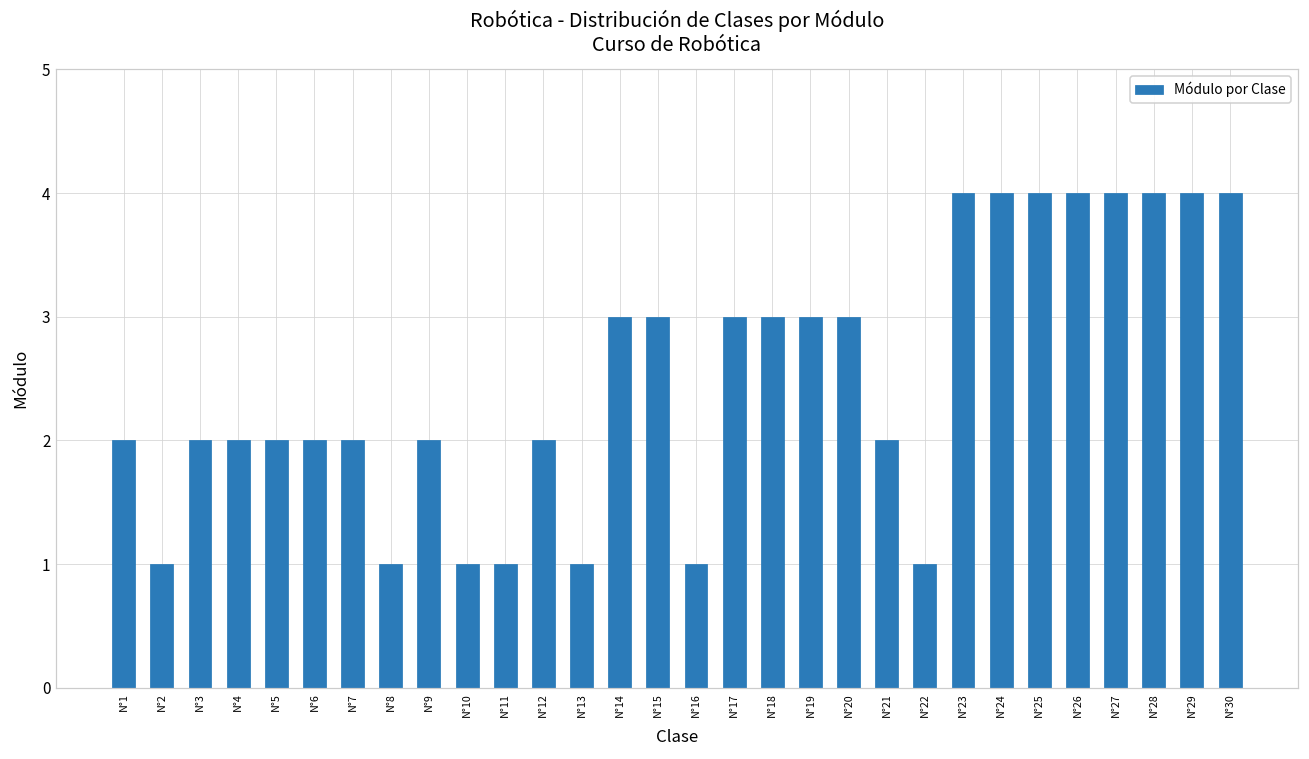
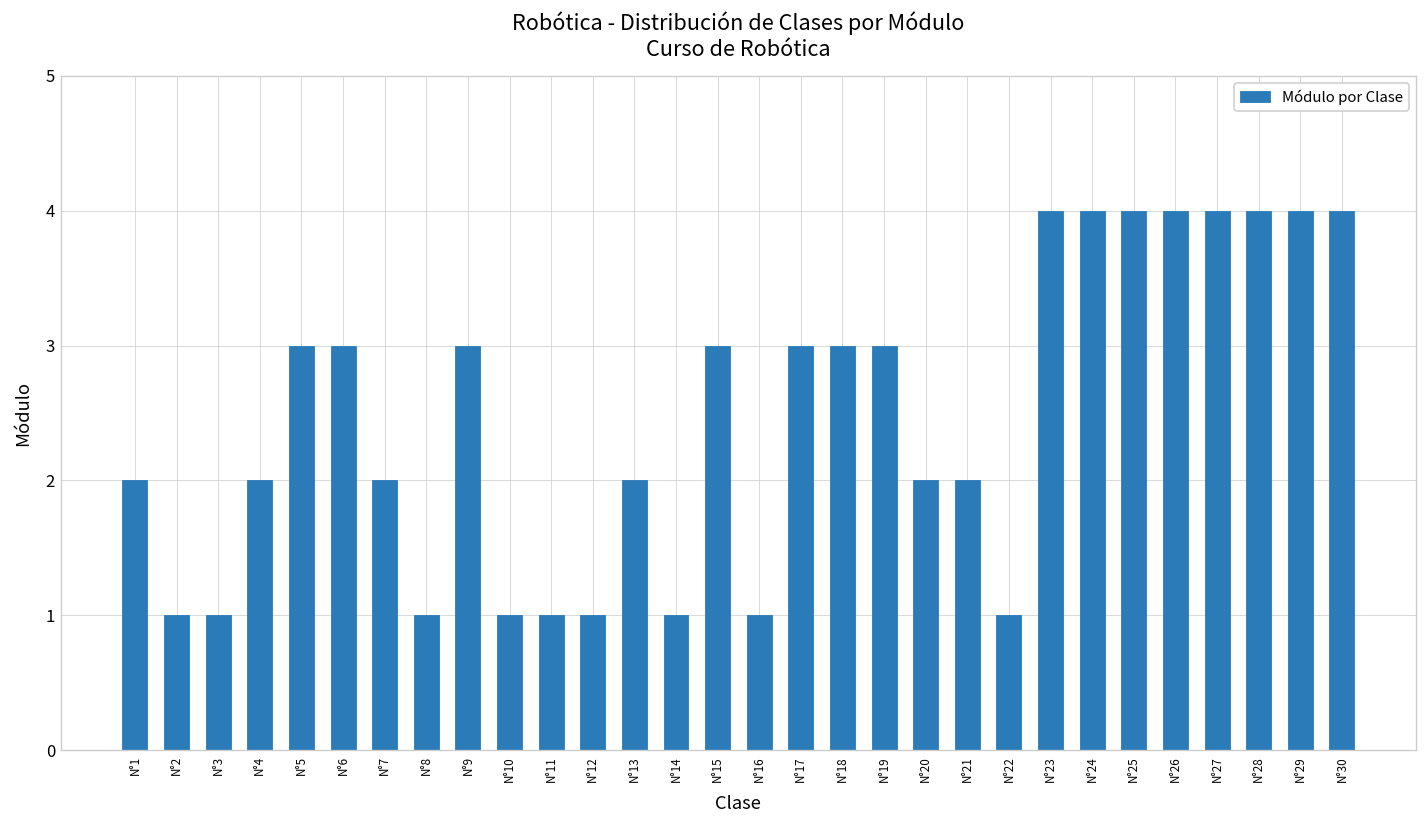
  {
    "N°1": 2,
    "N°2": 1,
-   "N°3": 2,
+   "N°3": 1,
    "N°4": 2,
-   "N°5": 2,
-   "N°6": 2,
+   "N°5": 3,
+   "N°6": 3,
    "N°7": 2,
    "N°8": 1,
-   "N°9": 2,
+   "N°9": 3,
    "N°10": 1,
    "N°11": 1,
-   "N°12": 2,
-   "N°13": 1,
-   "N°14": 3,
+   "N°12": 1,
+   "N°13": 2,
+   "N°14": 1,
    "N°15": 3,
    "N°16": 1,
    "N°17": 3,
    "N°18": 3,
    "N°19": 3,
-   "N°20": 3,
+   "N°20": 2,
    "N°21": 2,
    "N°22": 1,
    "N°23": 4,
    "N°24": 4,
    "N°25": 4,
    "N°26": 4,
    "N°27": 4,
    "N°28": 4,
    "N°29": 4,
    "N°30": 4
  }
